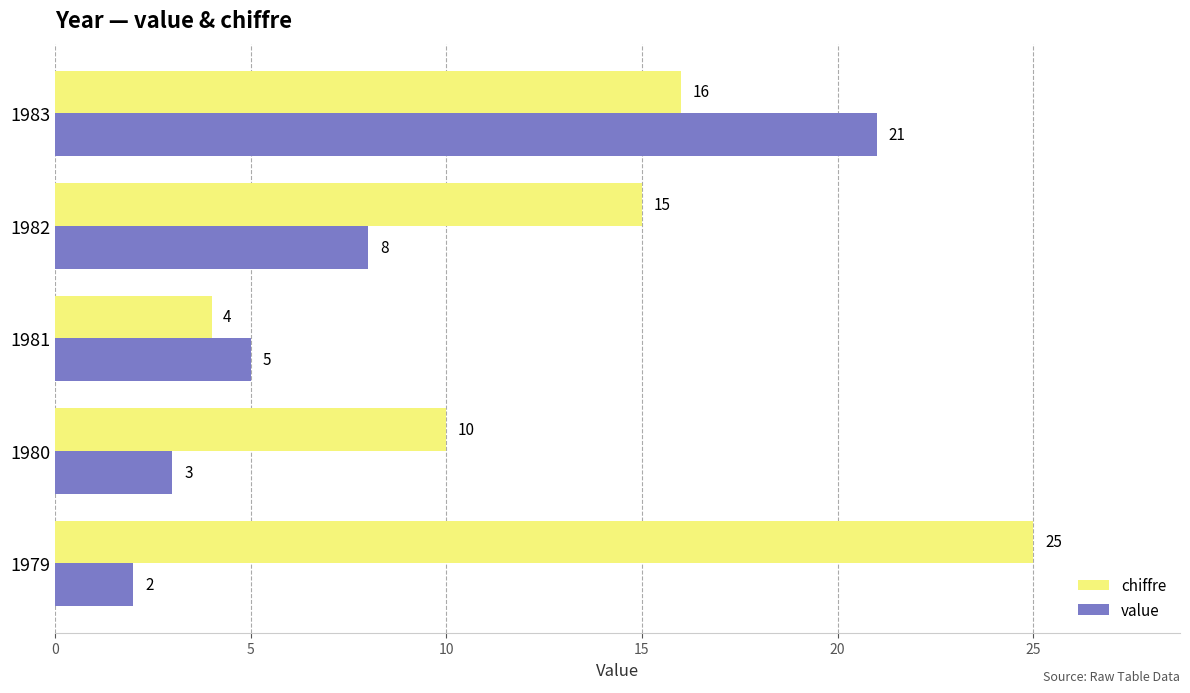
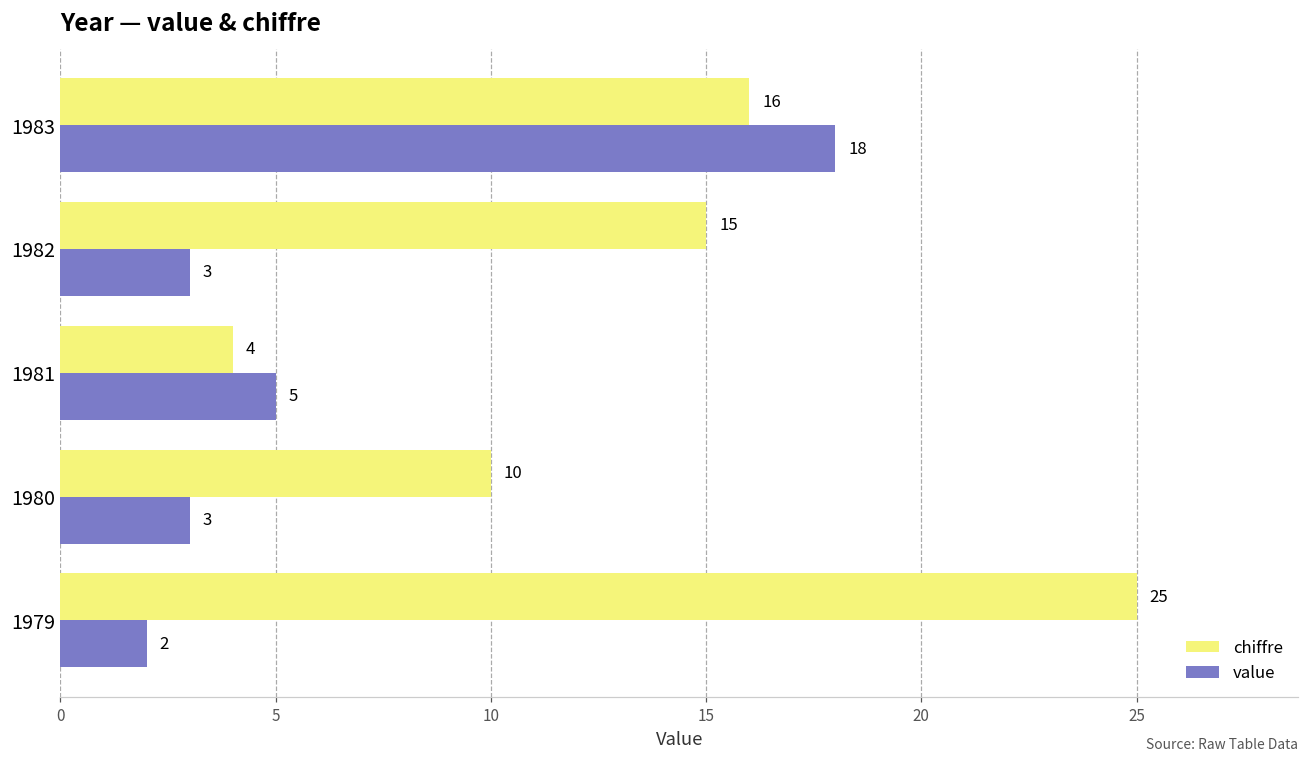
  {
    "chiffre": {
      "1983": 16,
      "1982": 15,
      "1981": 4,
      "1980": 10,
      "1979": 25
    },
    "value": {
-     "1983": 21,
-     "1982": 8,
+     "1983": 18,
+     "1982": 3,
      "1981": 5,
      "1980": 3,
      "1979": 2
    }
  }
